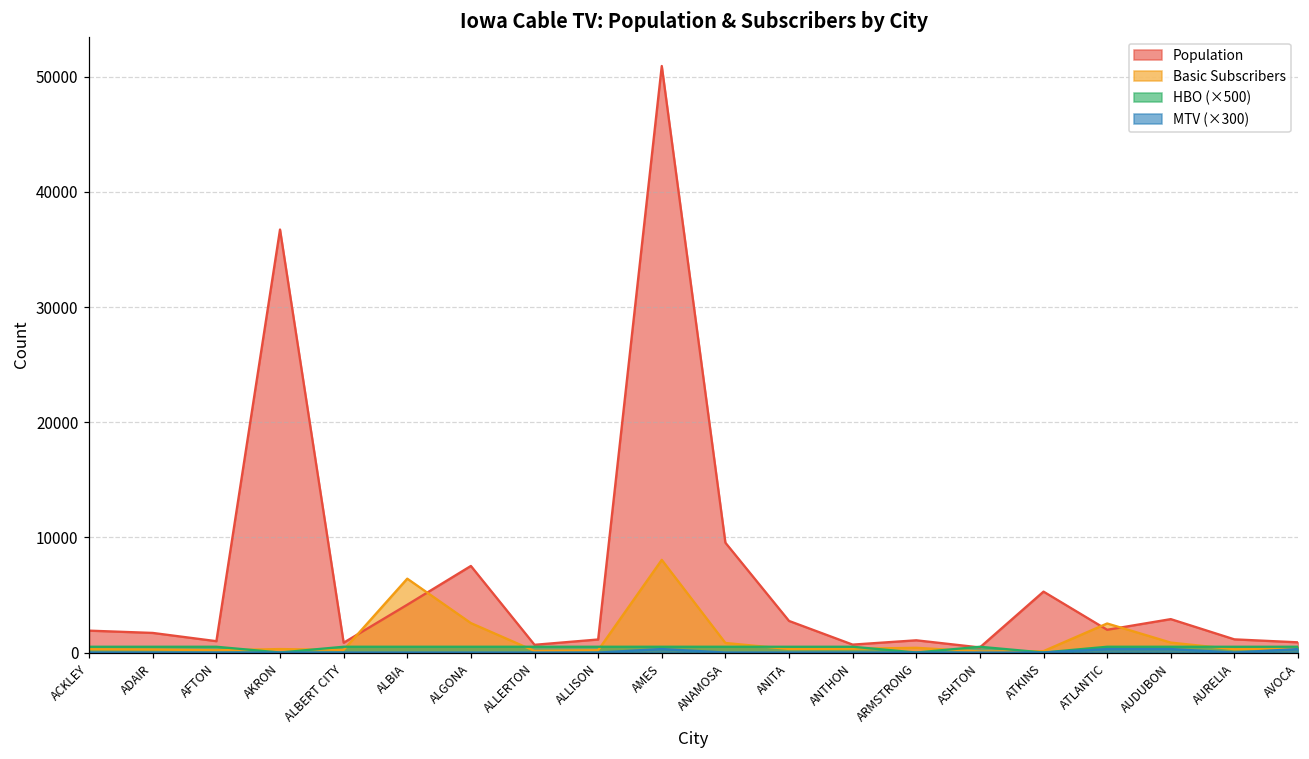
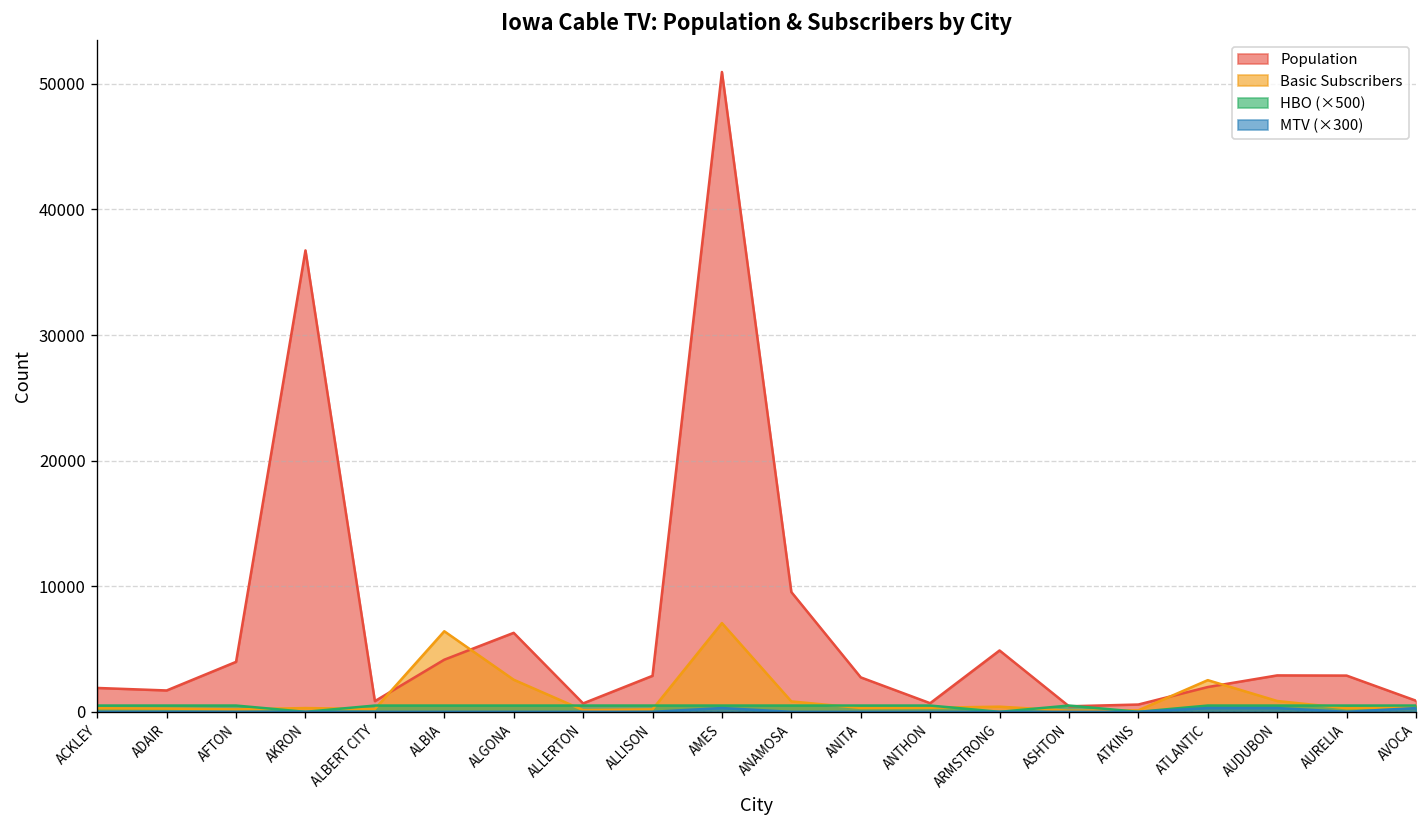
  {
    "Population": {
      "ACKLEY": 1900,
      "ADAIR": 1700,
-     "AFTON": 1000,
+     "AFTON": 4000,
      "AKRON": 36700,
      "ALBERT CITY": 900,
      "ALBIA": 4200,
-     "ALGONA": 7500,
-     "ALLISON": 1100,
+     "ALGONA": 6300,
+     "ALLISON": 2900,
      "AMES": 50900,
      "ANAMOSA": 9500,
      "ANITA": 2700,
-     "ARMSTRONG": 1100,
-     "ATKINS": 5300,
+     "ARMSTRONG": 4900,
+     "ATKINS": 600,
      "ATLANTIC": 2000,
      "AUDUBON": 2900,
-     "AURELIA": 1100,
+     "AURELIA": 2900,
      "AVOCA": 900
    },
    "Basic Subscribers": {
      "AKRON": 300,
      "ALBIA": 6400,
      "ALGONA": 2600,
-     "AMES": 8000,
+     "AMES": 7100,
      "ANAMOSA": 800,
      "ARMSTRONG": 400,
      "ATLANTIC": 2500,
      "AUDUBON": 900
    },
    "HBO (×500)": {
      "AFTON": 500,
      "ALBERT CITY": 500,
      "ALBIA": 500,
      "ALGONA": 500,
      "ALLISON": 500,
      "ANAMOSA": 500
    },
    "MTV (×300)": {
      "ACKLEY": 0,
      "ADAIR": 0,
      "ALBIA": 0,
      "ALGONA": 0,
      "ANAMOSA": 0,
      "ANITA": 0,
      "ANTHON": 0,
      "AURELIA": 0
    }
  }
